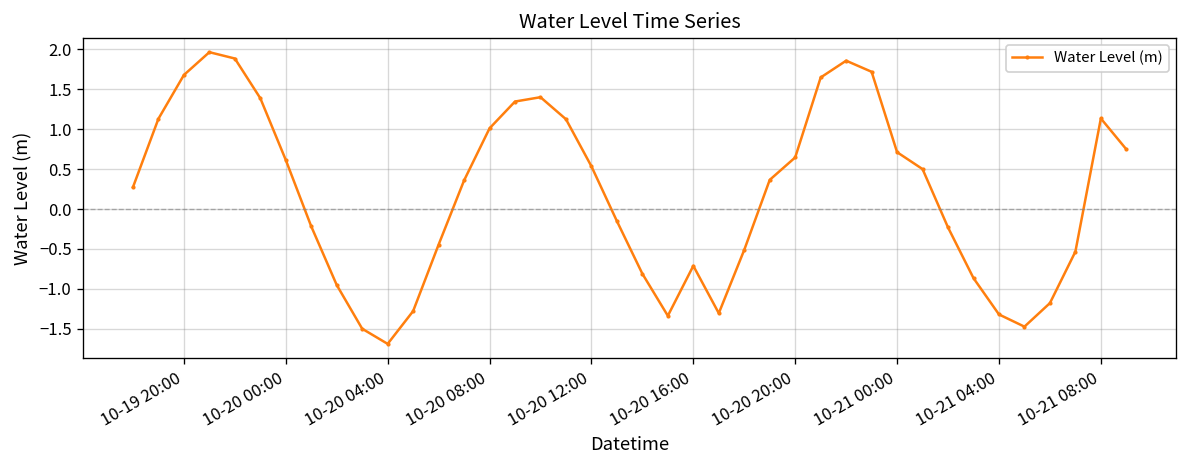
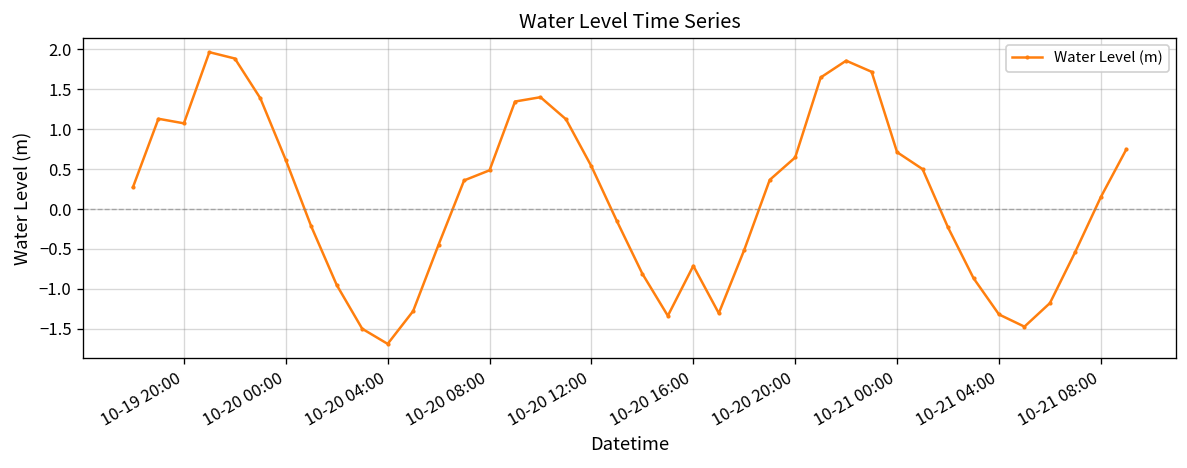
  {
-   "10-19 20:00": 1.7,
+   "10-19 20:00": 1.1,
    "10-20 00:00": 0.6,
    "10-20 04:00": -1.7,
-   "10-20 08:00": 1.0,
+   "10-20 08:00": 0.5,
    "10-20 12:00": 0.5,
    "10-20 16:00": -0.7,
    "10-20 20:00": 0.6,
    "10-21 00:00": 0.7,
    "10-21 04:00": -1.3,
-   "10-21 08:00": 1.1
+   "10-21 08:00": 0.2
  }
